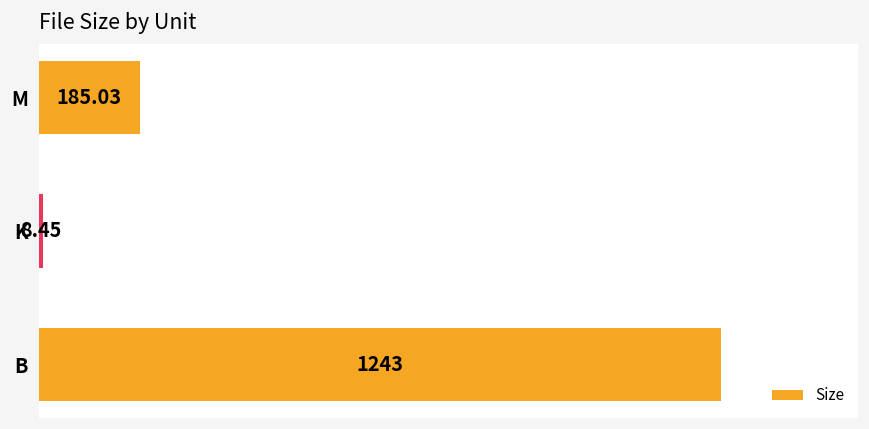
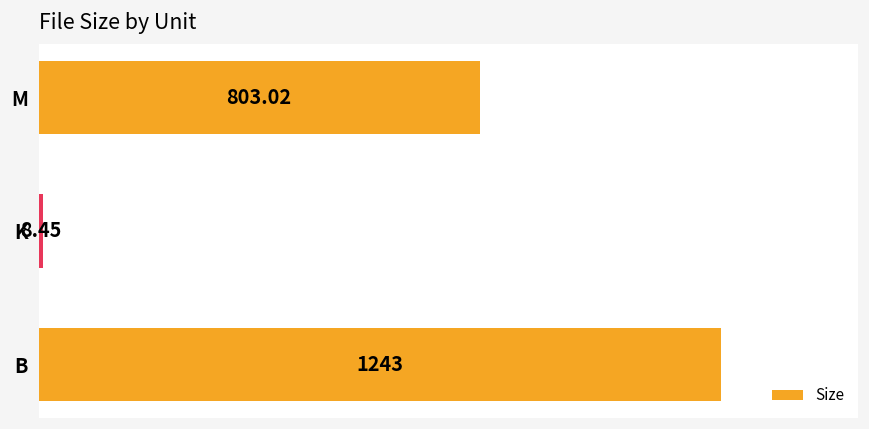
  {
-   "M": 185.03,
+   "M": 803.02,
    "K": 8.45,
    "B": 1243
  }
